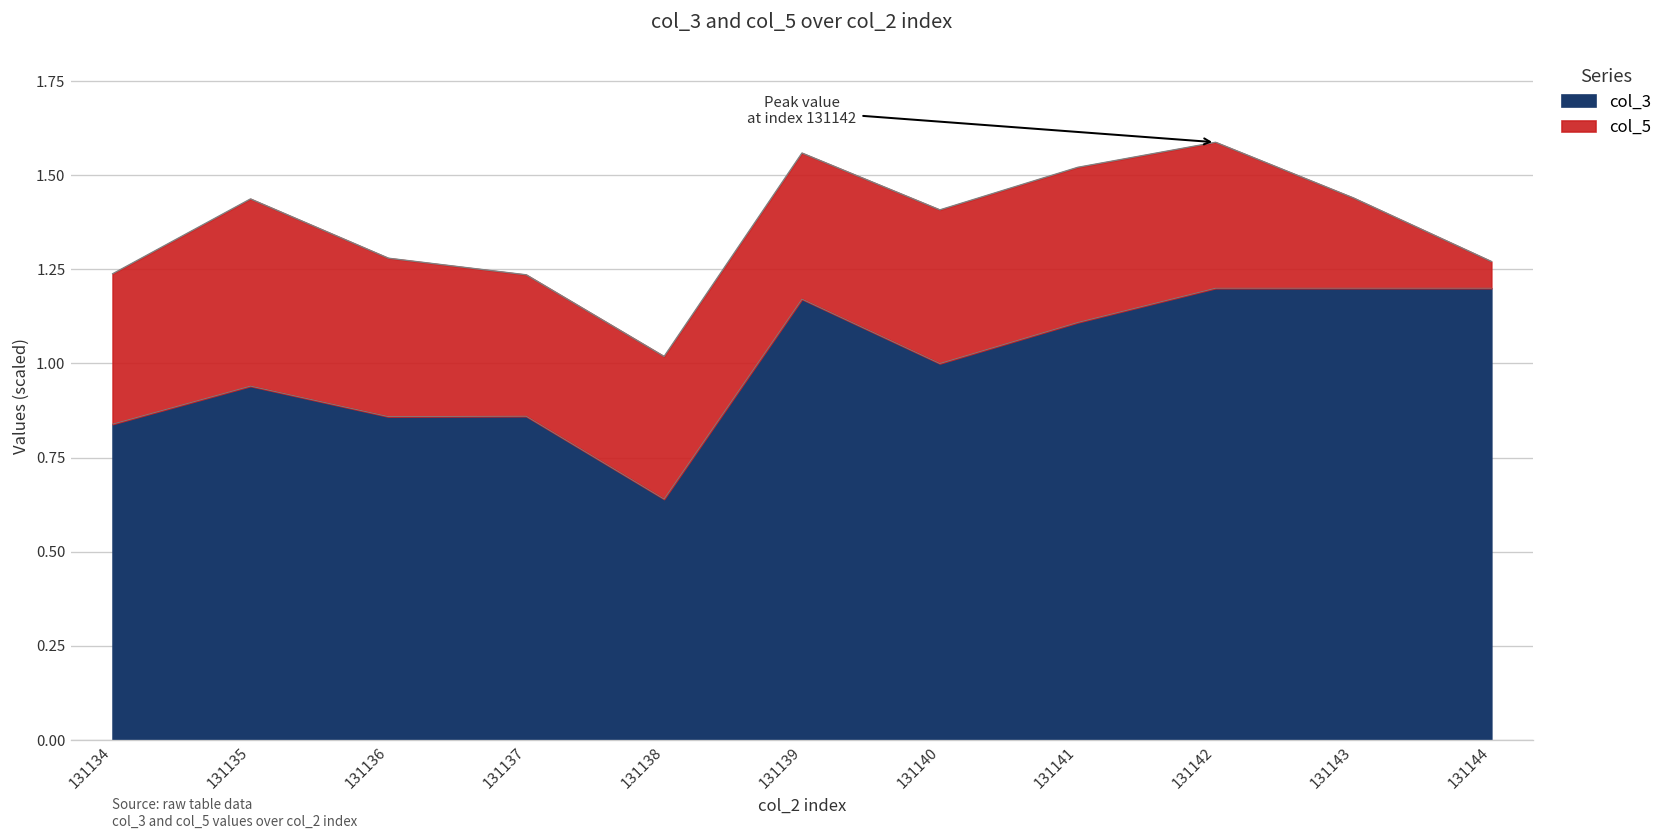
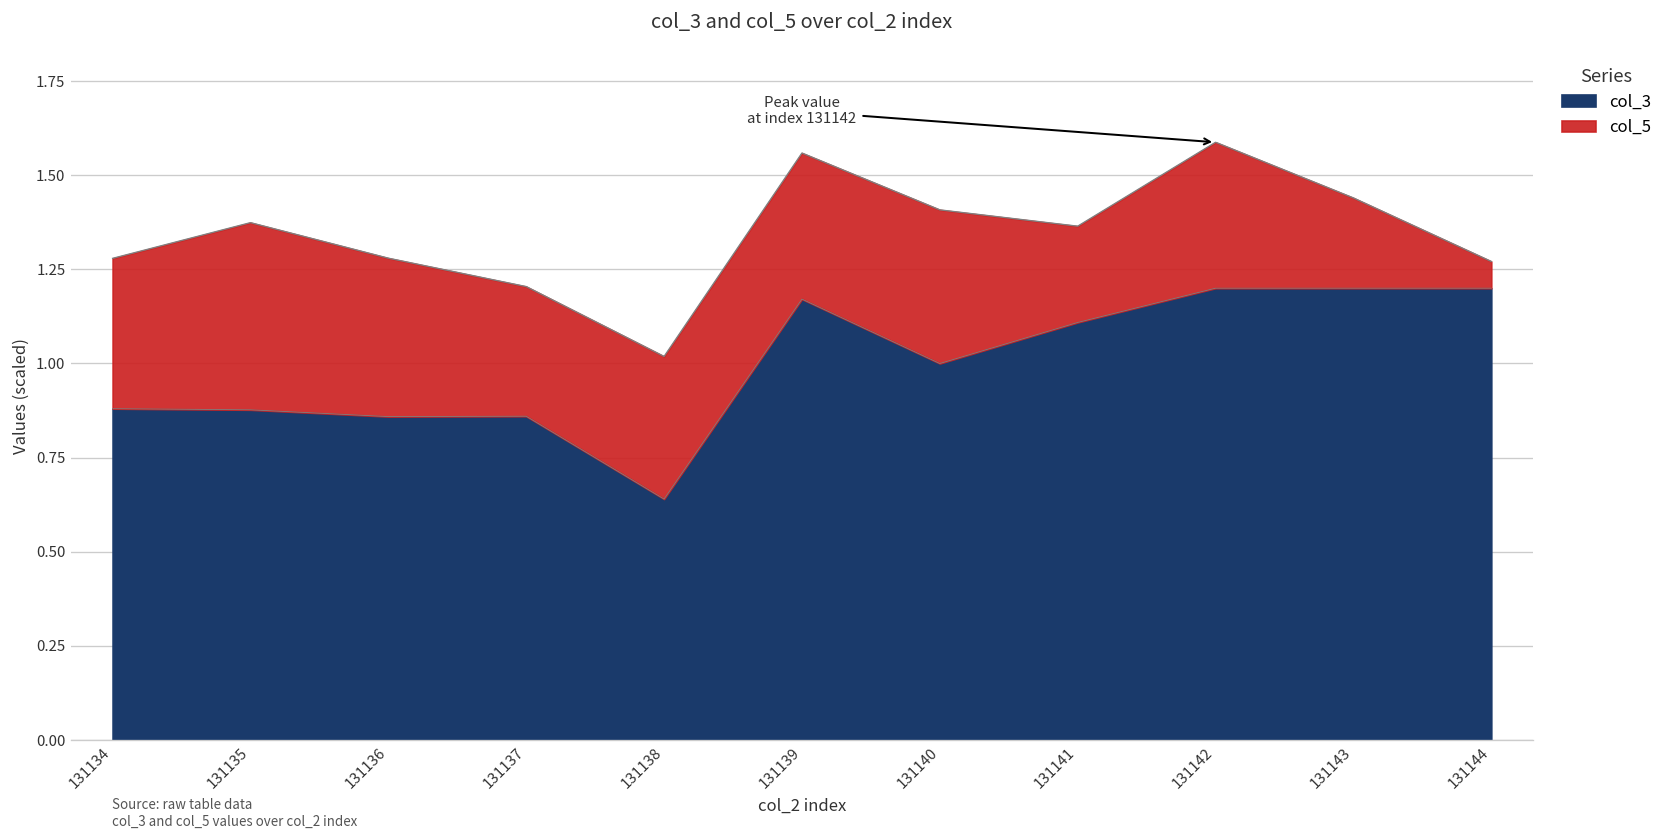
  {
    "col_3": {
-     "131134": 0.84,
-     "131135": 0.94,
+     "131134": 0.88,
+     "131135": 0.88,
      "131136": 0.86,
      "131137": 0.86,
      "131138": 0.64,
      "131139": 1.17,
      "131140": 1.00,
      "131141": 1.11,
      "131142": 1.20,
      "131143": 1.20,
      "131144": 1.20
    },
    "col_5": {
      "131134": 0.40,
      "131135": 0.50,
      "131136": 0.42,
-     "131137": 0.38,
+     "131137": 0.34,
      "131138": 0.38,
      "131139": 0.39,
      "131140": 0.41,
-     "131141": 0.41,
+     "131141": 0.26,
      "131143": 0.24,
      "131144": 0.07
    }
  }
